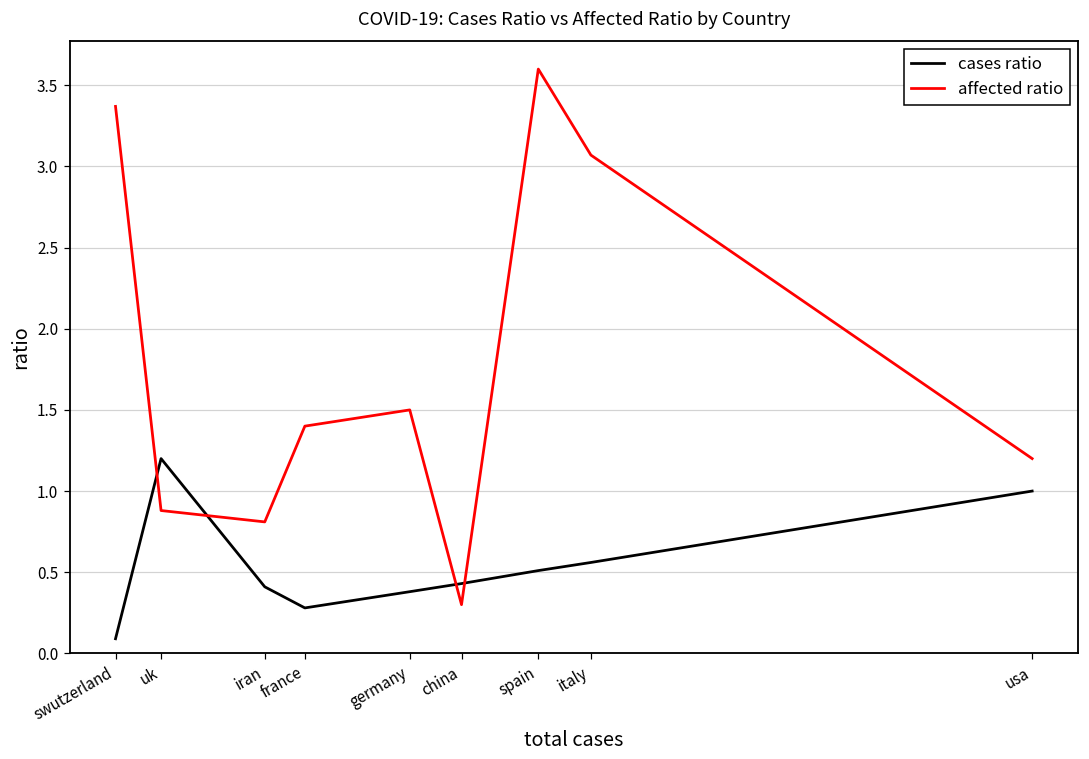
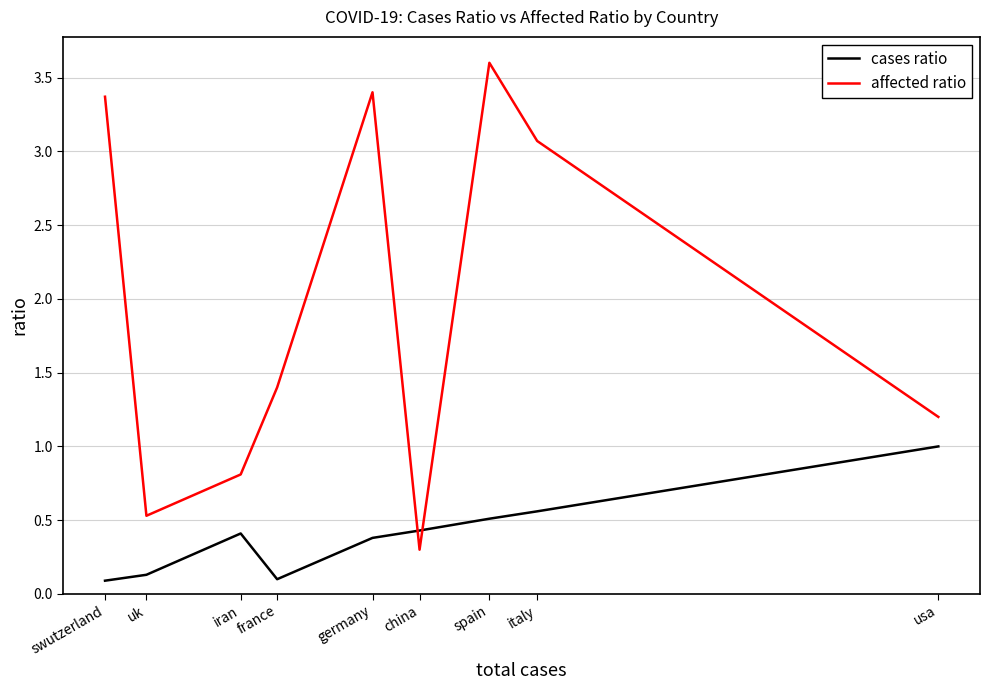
  {
    "cases ratio": {
      "swutzerland": 0.09,
-     "uk": 1.20,
+     "uk": 0.13,
      "iran": 0.41,
-     "france": 0.28,
+     "france": 0.10,
      "germany": 0.38,
      "china": 0.43,
      "spain": 0.51,
      "italy": 0.56,
      "usa": 1.00
    },
    "affected ratio": {
      "swutzerland": 3.37,
-     "uk": 0.88,
+     "uk": 0.53,
      "iran": 0.81,
      "france": 1.40,
-     "germany": 1.5,
+     "germany": 3.4,
      "china": 0.30,
      "spain": 3.60,
      "italy": 3.07,
      "usa": 1.20
    }
  }
